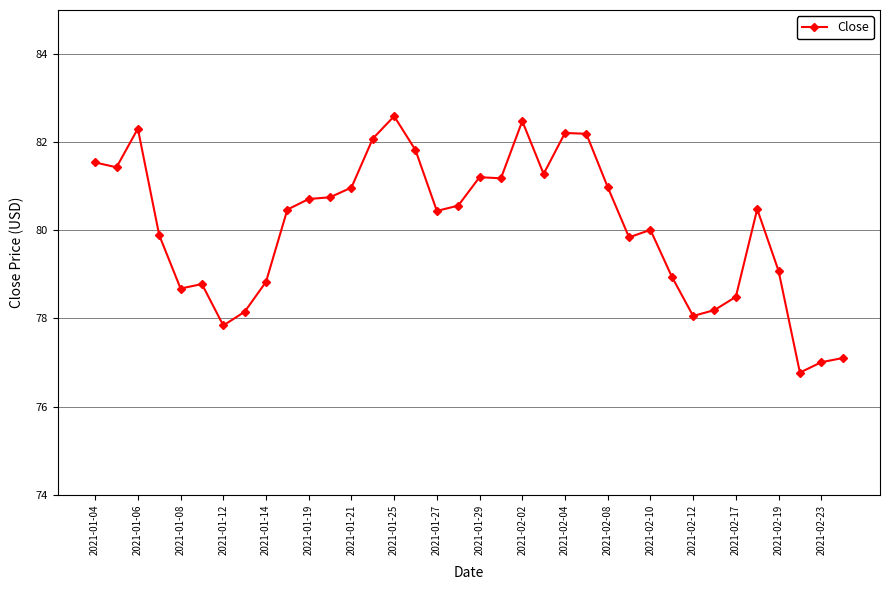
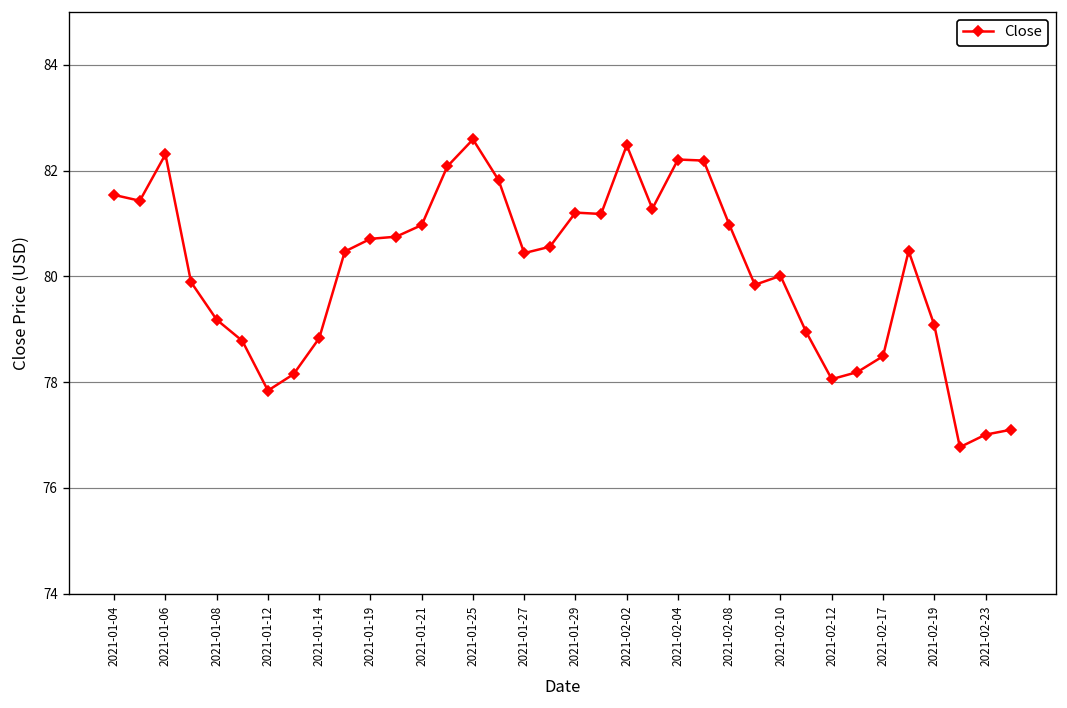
  {
    "2021-01-04": 81.5,
    "2021-01-06": 82.3,
-   "2021-01-08": 78.7,
+   "2021-01-08": 79.2,
    "2021-01-12": 77.8,
    "2021-01-14": 78.8,
    "2021-01-19": 80.7,
    "2021-01-21": 81.0,
    "2021-01-25": 82.6,
    "2021-01-27": 80.4,
    "2021-01-29": 81.2,
    "2021-02-02": 82.5,
    "2021-02-04": 82.2,
    "2021-02-08": 81.0,
    "2021-02-10": 80.0,
    "2021-02-12": 78.1,
    "2021-02-17": 78.5,
    "2021-02-19": 79.1,
    "2021-02-23": 77.0
  }
